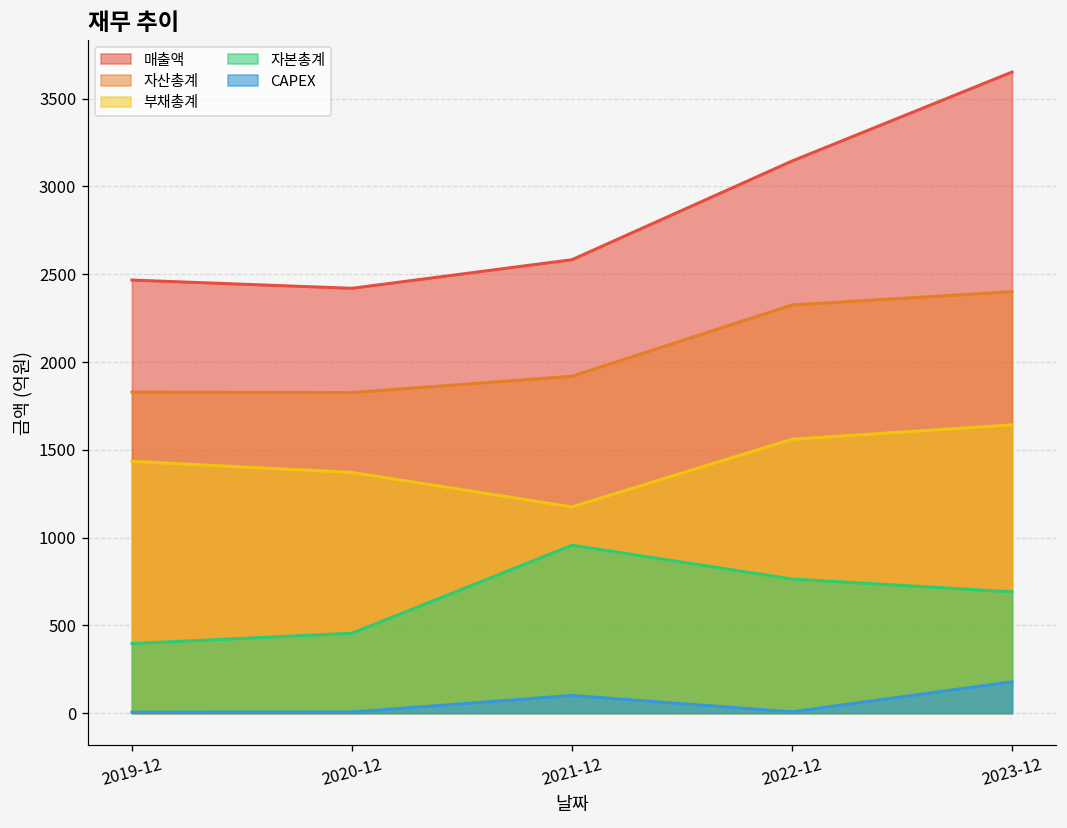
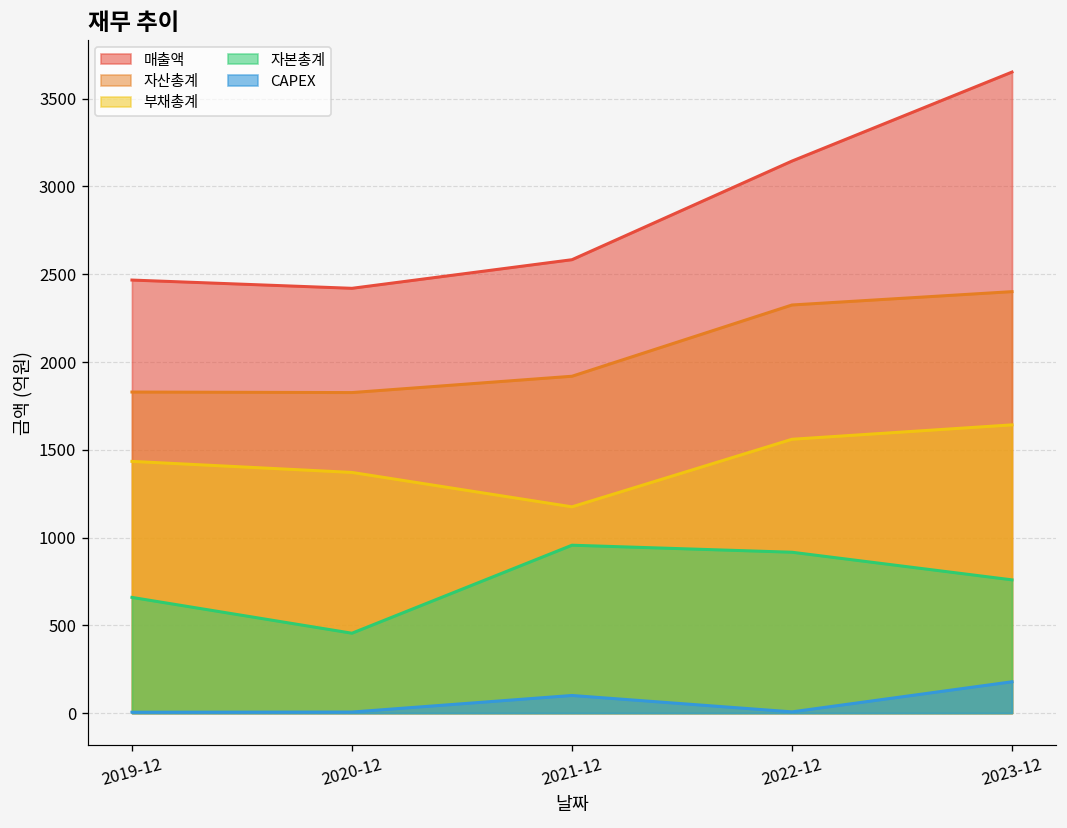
  {
    "자본총계": {
-     "2019-12": 400,
+     "2019-12": 660,
      "2020-12": 460,
      "2021-12": 960,
-     "2022-12": 760,
-     "2023-12": 690
+     "2022-12": 920,
+     "2023-12": 760
    },
    "CAPEX": {
      "2019-12": 10,
      "2020-12": 10,
      "2021-12": 100,
      "2022-12": 10,
      "2023-12": 180
    }
  }
